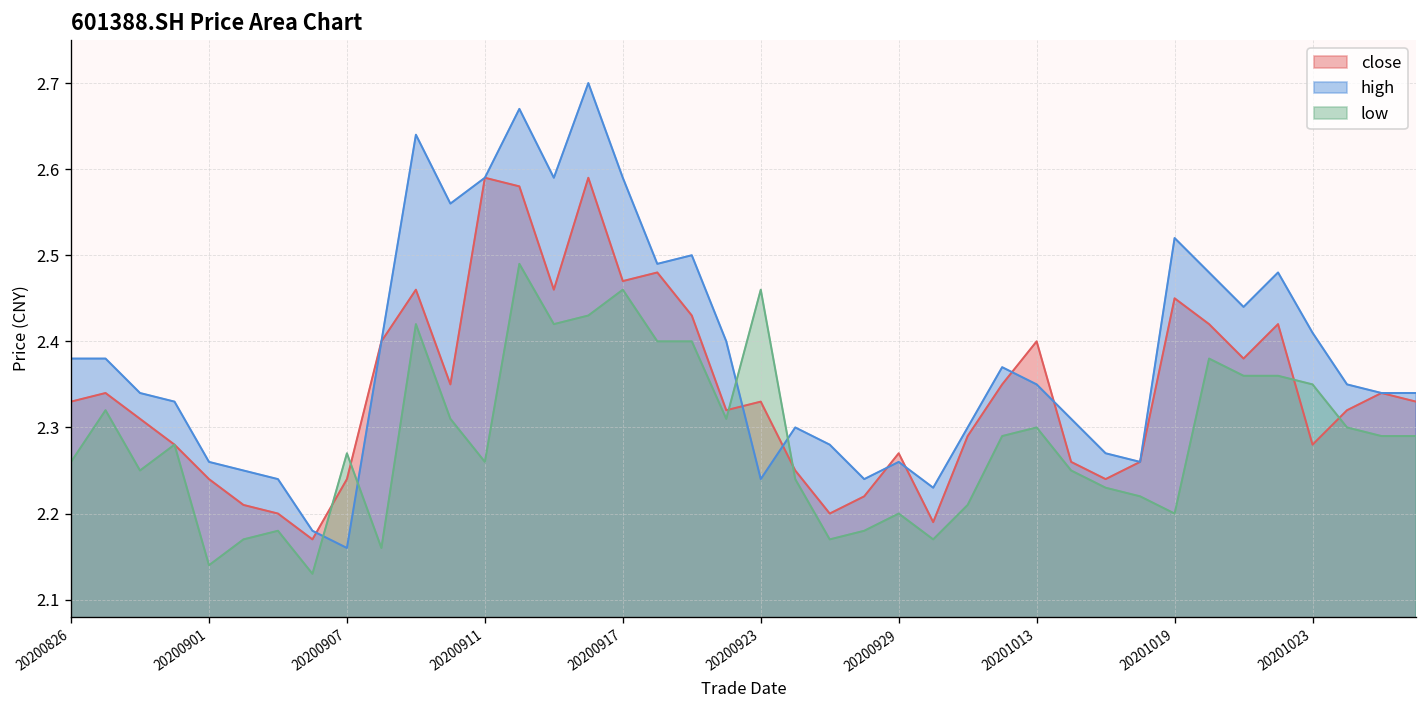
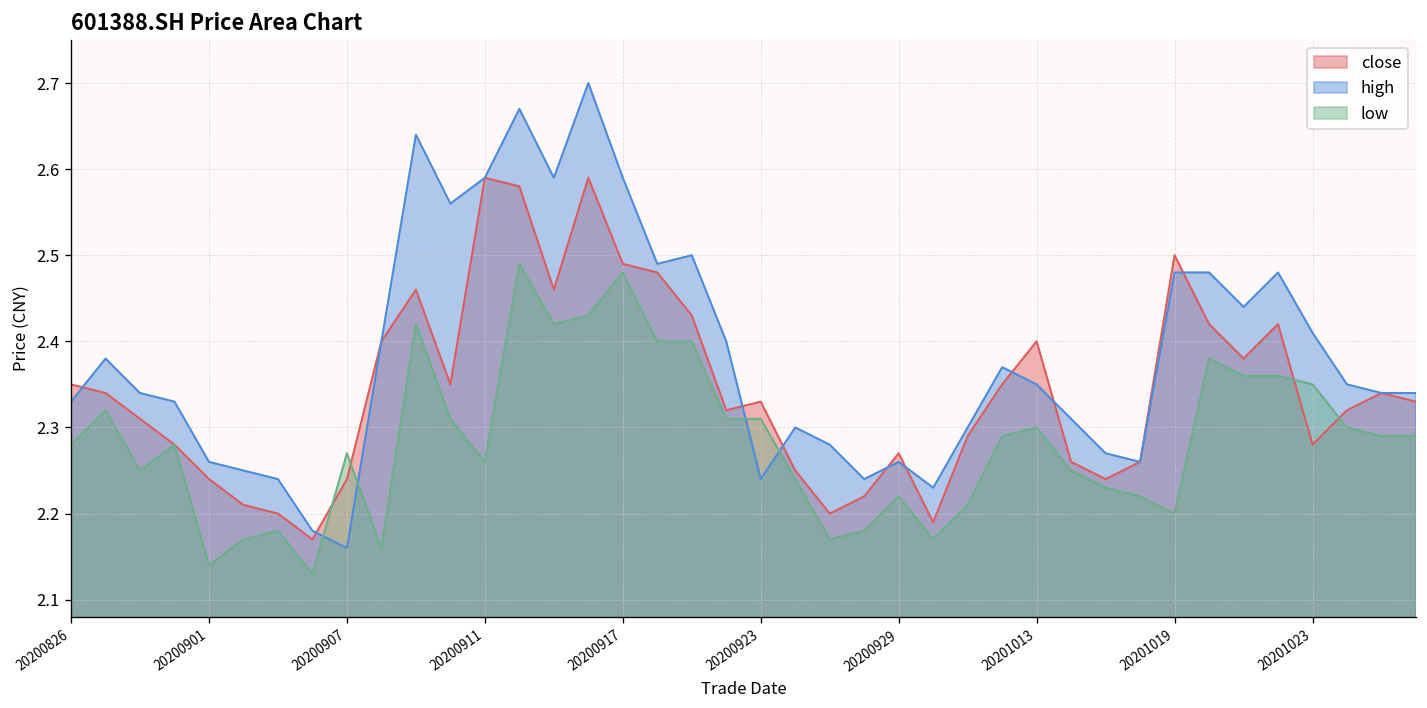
  {
    "close": {
-     "20200826": 2.33,
+     "20200826": 2.35,
      "20200901": 2.24,
      "20200907": 2.24,
-     "20200917": 2.47,
+     "20200917": 2.49,
      "20200923": 2.33,
      "20200929": 2.27,
      "20201013": 2.40,
-     "20201019": 2.45,
+     "20201019": 2.50,
      "20201023": 2.28
    },
    "high": {
-     "20200826": 2.38,
+     "20200826": 2.33,
      "20200901": 2.26,
      "20200907": 2.16,
      "20200917": 2.59,
      "20200923": 2.24,
      "20200929": 2.26,
      "20201013": 2.35,
-     "20201019": 2.52,
+     "20201019": 2.48,
      "20201023": 2.41
    },
    "low": {
-     "20200826": 2.26,
+     "20200826": 2.28,
      "20200901": 2.14,
      "20200907": 2.27,
      "20200911": 2.26,
-     "20200917": 2.46,
-     "20200923": 2.46,
-     "20200929": 2.20,
+     "20200917": 2.48,
+     "20200923": 2.31,
+     "20200929": 2.22,
      "20201013": 2.30,
      "20201019": 2.20,
      "20201023": 2.35
    }
  }
